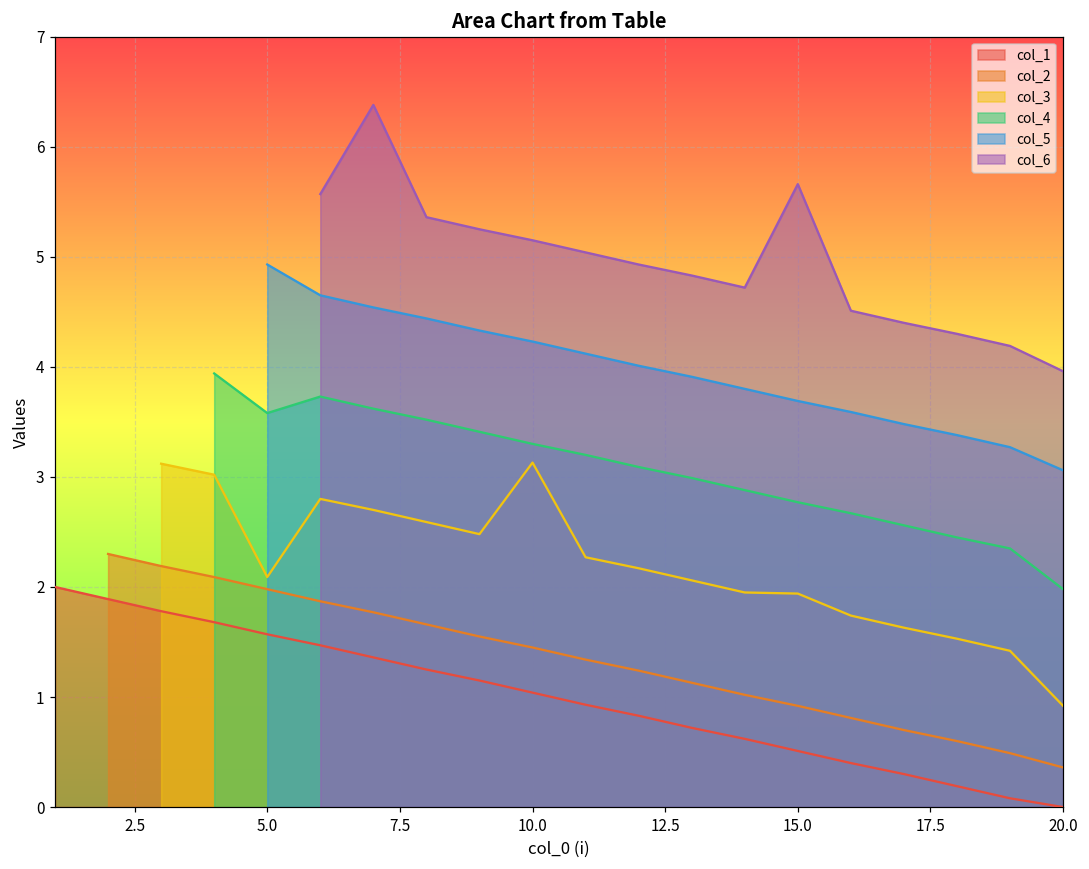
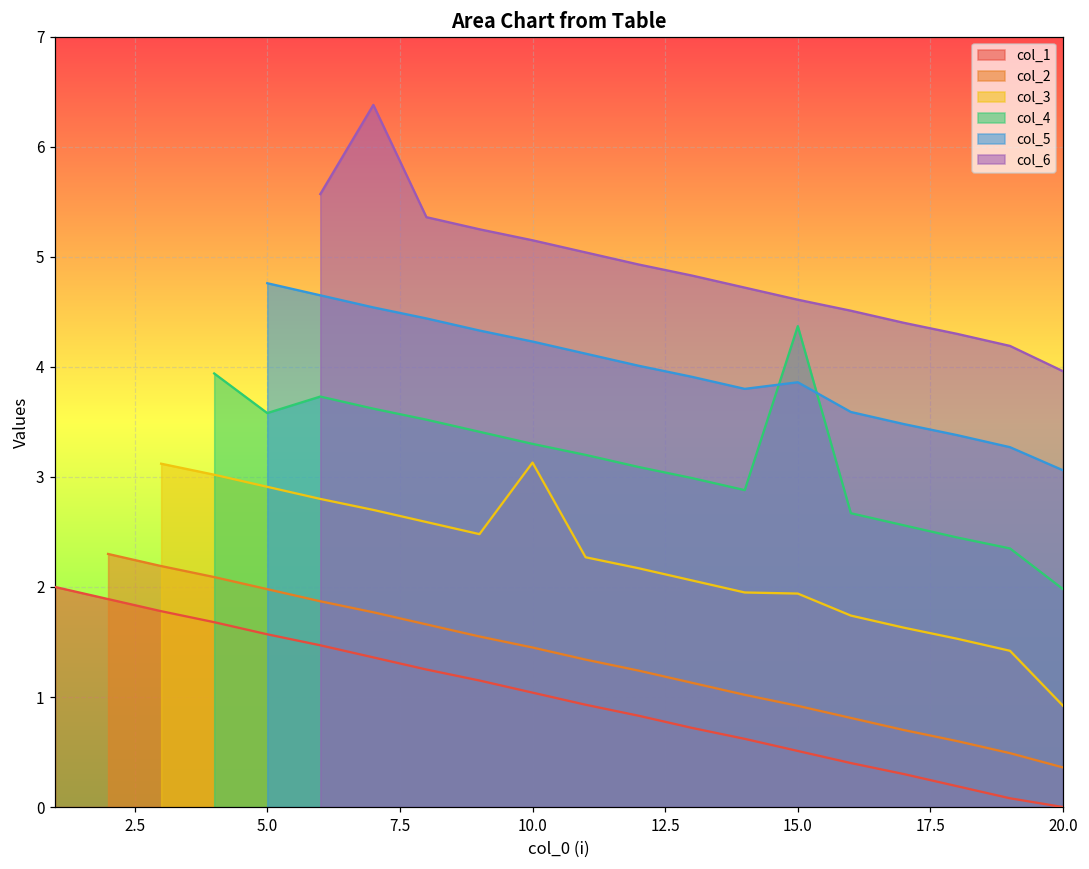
  {
    "col_3": {
-     "5.0": 2.09,
+     "5.0": 2.91,
      "10.0": 3.13,
      "15.0": 1.94,
      "20.0": 0.92
    },
    "col_4": {
      "5.0": 3.58,
      "10.0": 3.30,
-     "15.0": 2.77,
+     "15.0": 4.37,
      "20.0": 1.98
    },
    "col_5": {
-     "5.0": 4.93,
+     "5.0": 4.76,
      "10.0": 4.23,
-     "15.0": 3.69,
+     "15.0": 3.86,
      "20.0": 3.06
    },
    "col_6": {
      "10.0": 5.15,
-     "15.0": 5.66,
+     "15.0": 4.61,
      "20.0": 3.96
    }
  }
